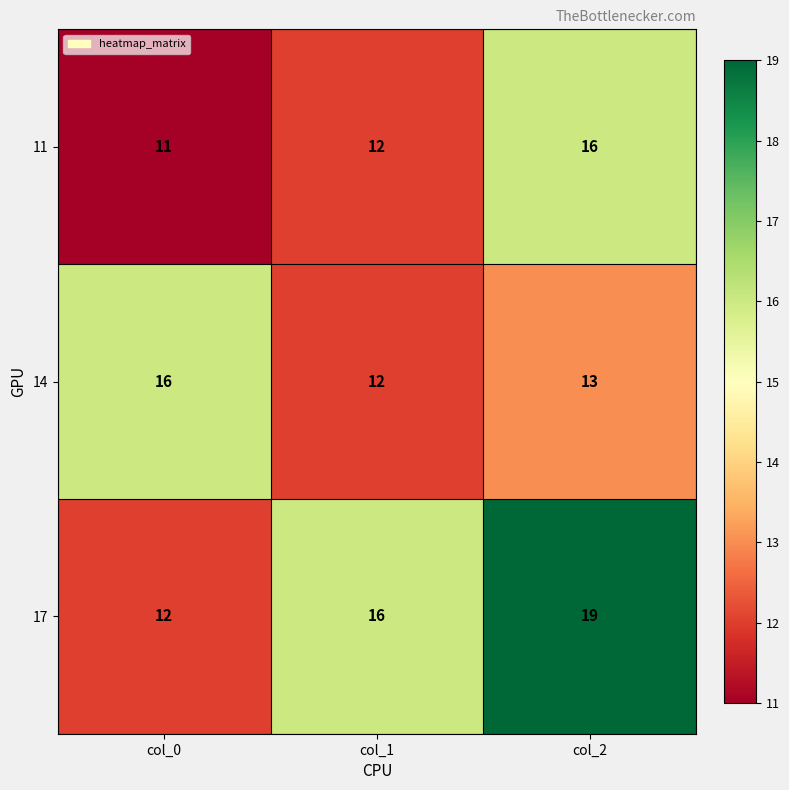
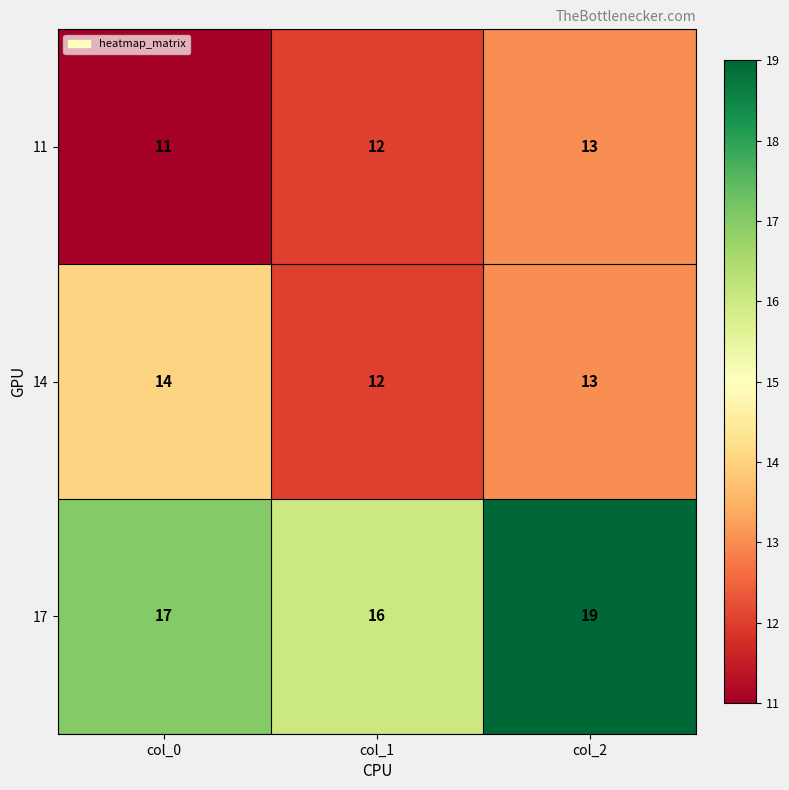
  {
    "11": {
      "col_0": 11,
      "col_1": 12,
-     "col_2": 16
+     "col_2": 13
    },
    "14": {
-     "col_0": 16,
+     "col_0": 14,
      "col_1": 12,
      "col_2": 13
    },
    "17": {
-     "col_0": 12,
+     "col_0": 17,
      "col_1": 16,
      "col_2": 19
    }
  }
